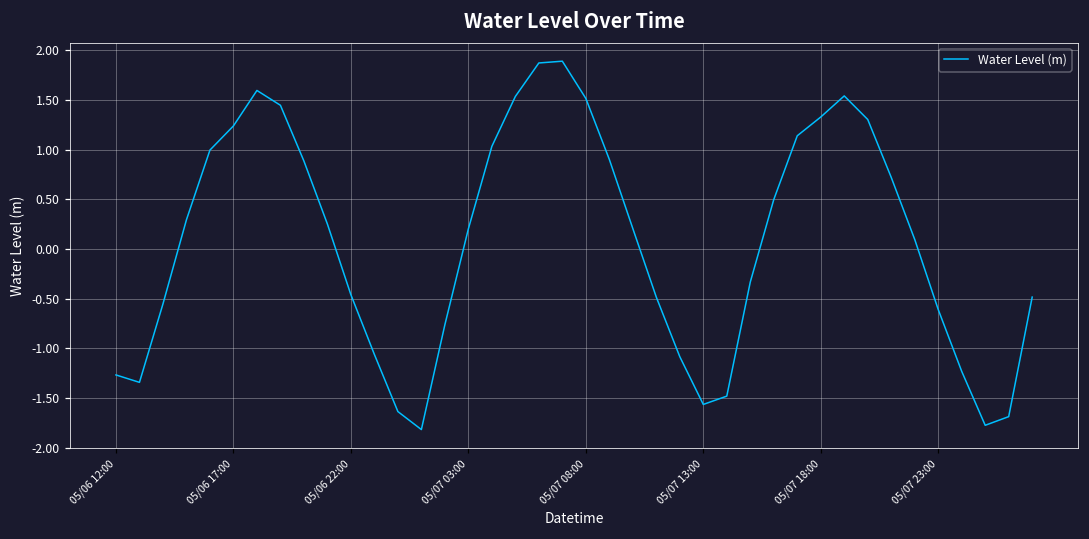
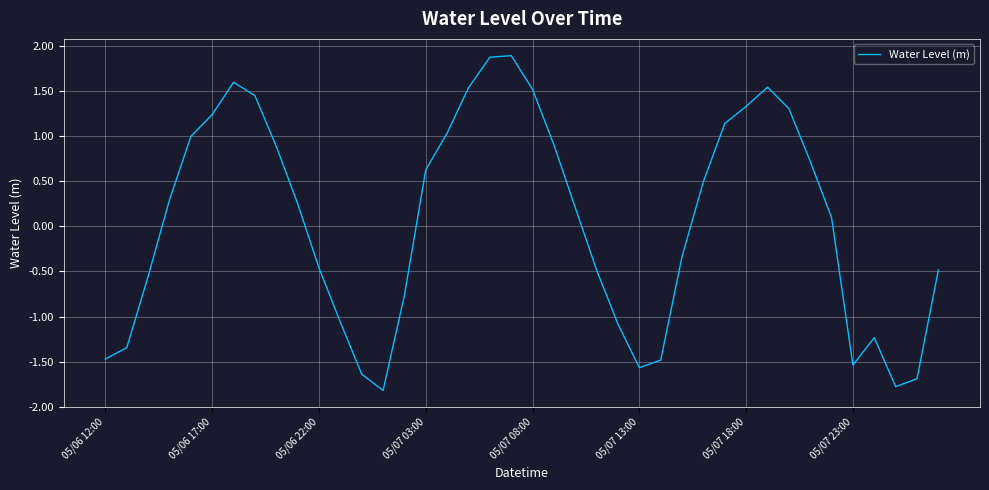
  {
-   "05/06 12:00": -1.3,
+   "05/06 12:00": -1.5,
    "05/06 17:00": 1.2,
    "05/06 22:00": -0.5,
-   "05/07 03:00": 0.2,
+   "05/07 03:00": 0.6,
    "05/07 08:00": 1.5,
    "05/07 13:00": -1.6,
    "05/07 18:00": 1.3,
-   "05/07 23:00": -0.6
+   "05/07 23:00": -1.5
  }
